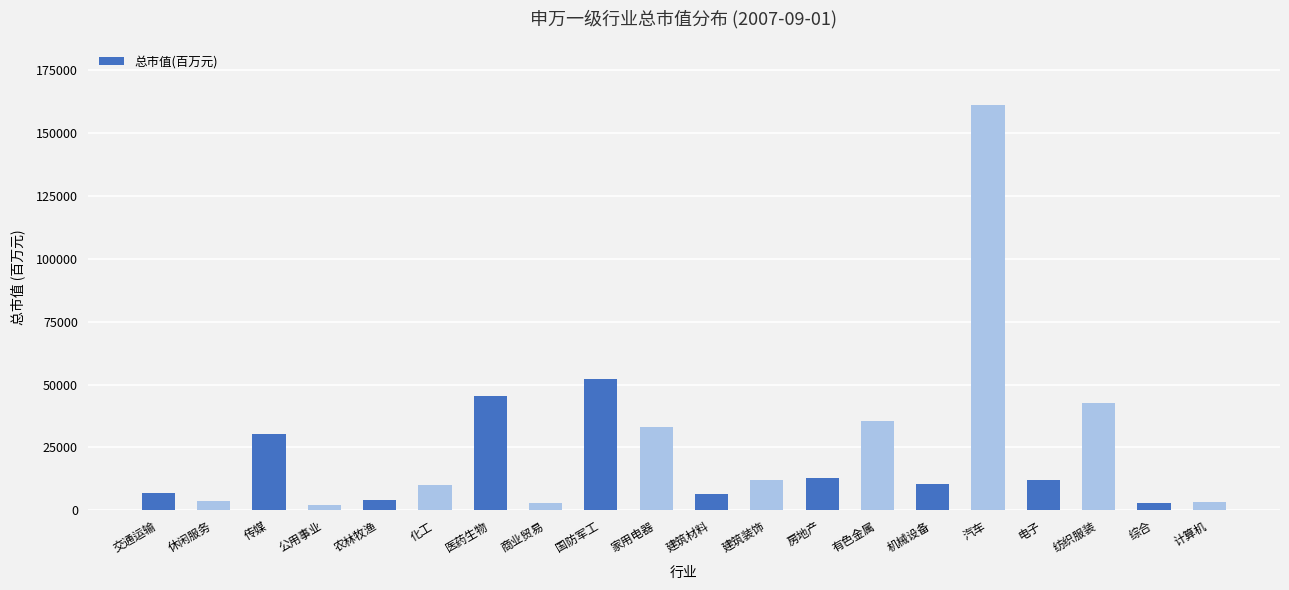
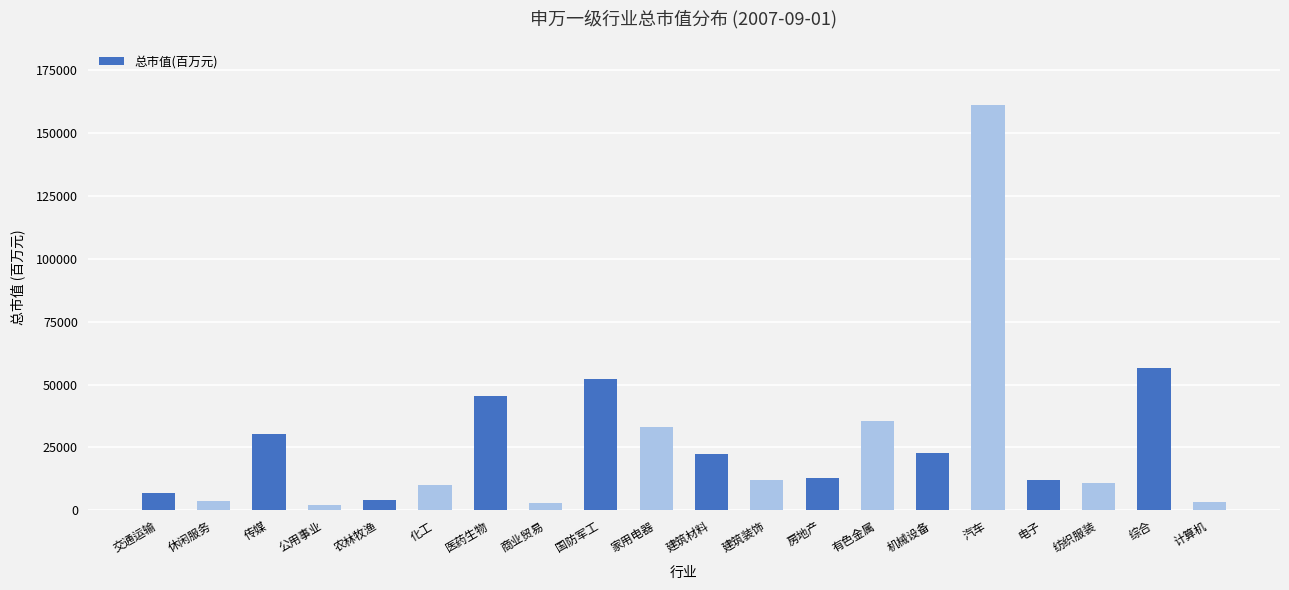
  {
    "交通运输": 7000,
    "休闲服务": 4000,
    "传媒": 31000,
    "公用事业": 2000,
    "农林牧渔": 4000,
    "化工": 10000,
    "医药生物": 45000,
    "商业贸易": 3000,
    "国防军工": 52000,
    "家用电器": 33000,
-   "建筑材料": 6000,
+   "建筑材料": 23000,
    "建筑装饰": 12000,
    "房地产": 13000,
    "有色金属": 36000,
-   "机械设备": 10000,
+   "机械设备": 23000,
    "汽车": 161000,
    "电子": 12000,
-   "纺织服装": 43000,
-   "综合": 3000,
+   "纺织服装": 11000,
+   "综合": 57000,
    "计算机": 3000
  }
